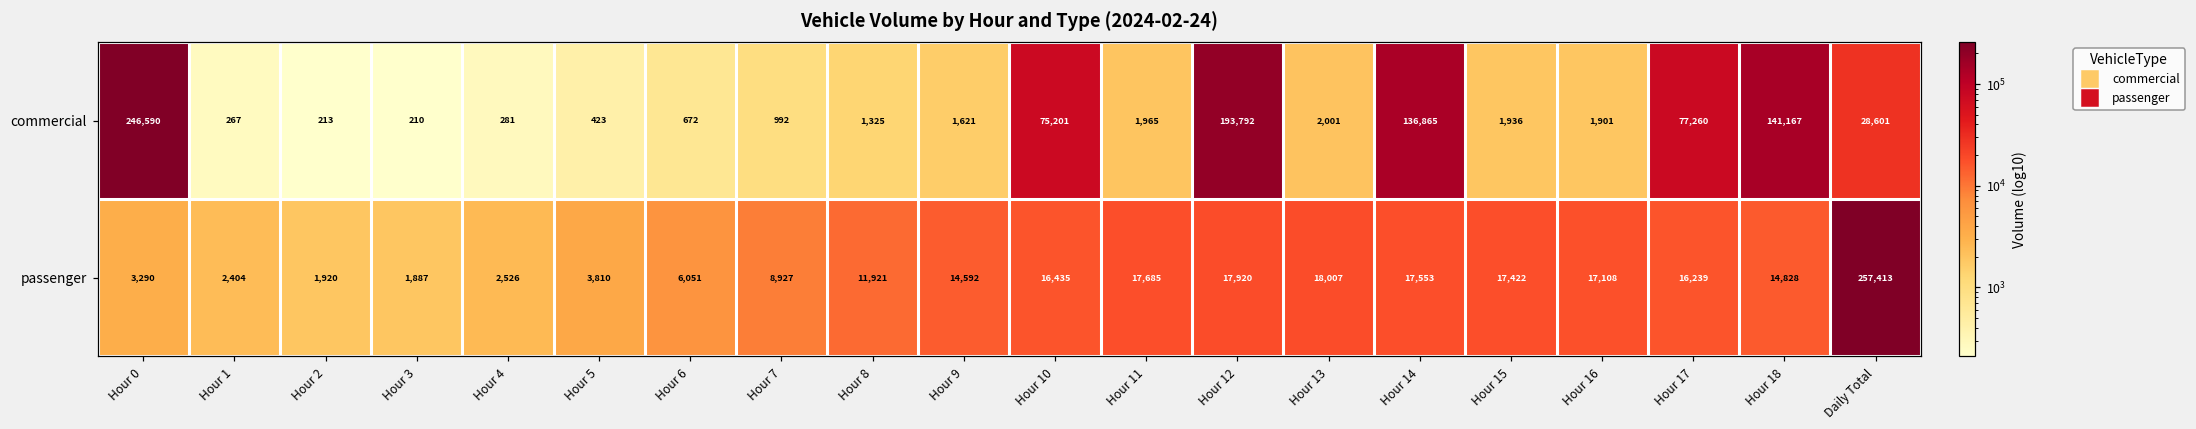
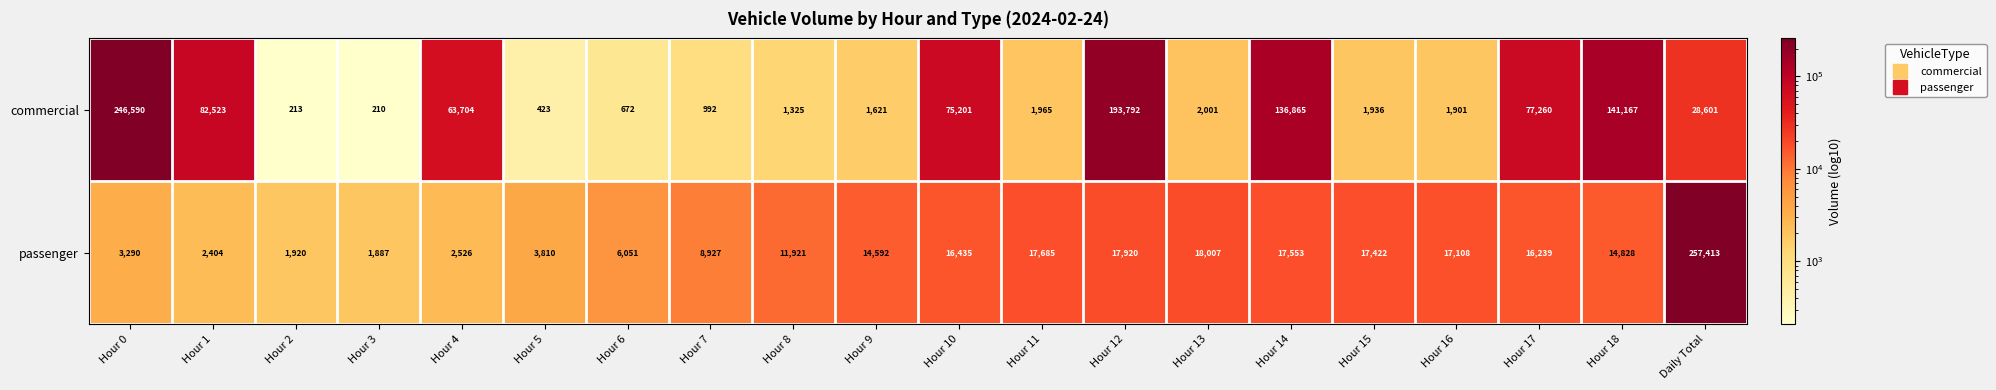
  {
    "commercial": {
      "Hour 0": "246,590",
-     "Hour 1": "267",
+     "Hour 1": "82,523",
      "Hour 2": "213",
      "Hour 3": "210",
-     "Hour 4": "281",
+     "Hour 4": "63,704",
      "Hour 5": "423",
      "Hour 6": "672",
      "Hour 7": "992",
      "Hour 8": "1,325",
      "Hour 9": "1,621",
      "Hour 10": "75,201",
      "Hour 11": "1,965",
      "Hour 12": "193,792",
      "Hour 13": "2,001",
      "Hour 14": "136,865",
      "Hour 15": "1,936",
      "Hour 16": "1,901",
      "Hour 17": "77,260",
      "Hour 18": "141,167",
      "Daily Total": "28,601"
    },
    "passenger": {
      "Hour 0": "3,290",
      "Hour 1": "2,404",
      "Hour 2": "1,920",
      "Hour 3": "1,887",
      "Hour 4": "2,526",
      "Hour 5": "3,810",
      "Hour 6": "6,051",
      "Hour 7": "8,927",
      "Hour 8": "11,921",
      "Hour 9": "14,592",
      "Hour 10": "16,435",
      "Hour 11": "17,685",
      "Hour 12": "17,920",
      "Hour 13": "18,007",
      "Hour 14": "17,553",
      "Hour 15": "17,422",
      "Hour 16": "17,108",
      "Hour 17": "16,239",
      "Hour 18": "14,828",
      "Daily Total": "257,413"
    }
  }
